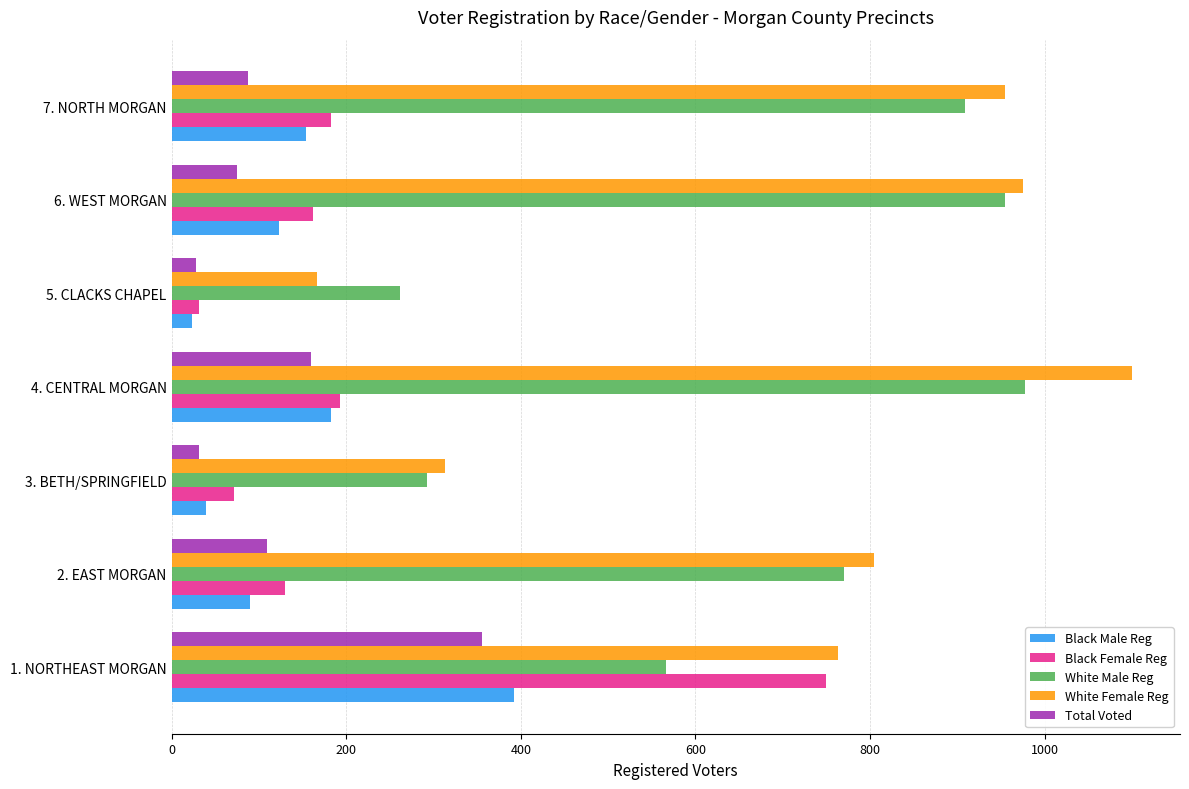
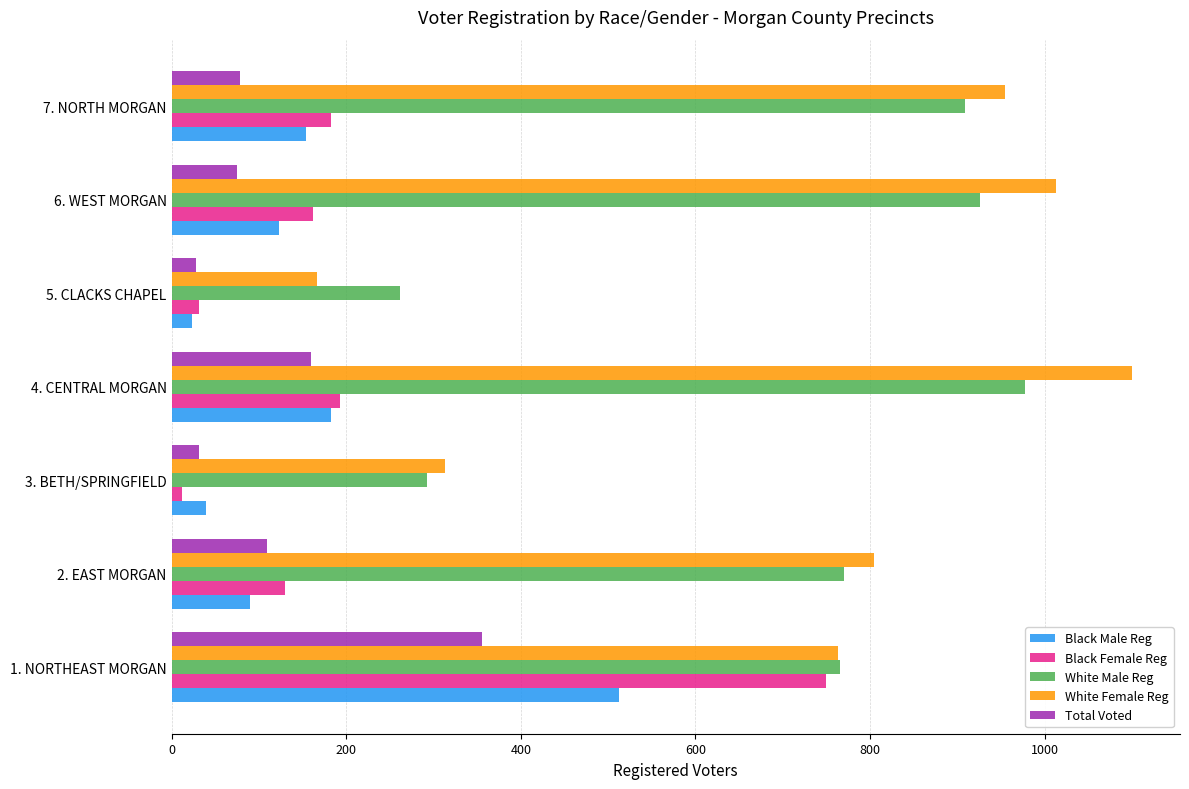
  {
    "Black Male Reg": {
      "7. NORTH MORGAN": 150,
      "6. WEST MORGAN": 120,
      "5. CLACKS CHAPEL": 20,
      "4. CENTRAL MORGAN": 180,
      "3. BETH/SPRINGFIELD": 40,
      "2. EAST MORGAN": 90,
-     "1. NORTHEAST MORGAN": 390
+     "1. NORTHEAST MORGAN": 510
    },
    "Black Female Reg": {
      "7. NORTH MORGAN": 180,
      "6. WEST MORGAN": 160,
      "5. CLACKS CHAPEL": 30,
      "4. CENTRAL MORGAN": 190,
-     "3. BETH/SPRINGFIELD": 70,
+     "3. BETH/SPRINGFIELD": 10,
      "2. EAST MORGAN": 130,
      "1. NORTHEAST MORGAN": 750
    },
    "White Male Reg": {
      "7. NORTH MORGAN": 910,
-     "6. WEST MORGAN": 950,
+     "6. WEST MORGAN": 930,
      "5. CLACKS CHAPEL": 260,
      "4. CENTRAL MORGAN": 980,
      "3. BETH/SPRINGFIELD": 290,
      "2. EAST MORGAN": 770,
-     "1. NORTHEAST MORGAN": 570
+     "1. NORTHEAST MORGAN": 770
    },
    "White Female Reg": {
      "7. NORTH MORGAN": 950,
-     "6. WEST MORGAN": 980,
+     "6. WEST MORGAN": 1010,
      "5. CLACKS CHAPEL": 170,
      "4. CENTRAL MORGAN": 1100,
      "3. BETH/SPRINGFIELD": 310,
      "2. EAST MORGAN": 810,
      "1. NORTHEAST MORGAN": 760
    },
    "Total Voted": {
-     "7. NORTH MORGAN": 90,
+     "7. NORTH MORGAN": 80,
      "6. WEST MORGAN": 80,
      "5. CLACKS CHAPEL": 30,
      "4. CENTRAL MORGAN": 160,
      "3. BETH/SPRINGFIELD": 30,
      "2. EAST MORGAN": 110,
      "1. NORTHEAST MORGAN": 360
    }
  }
